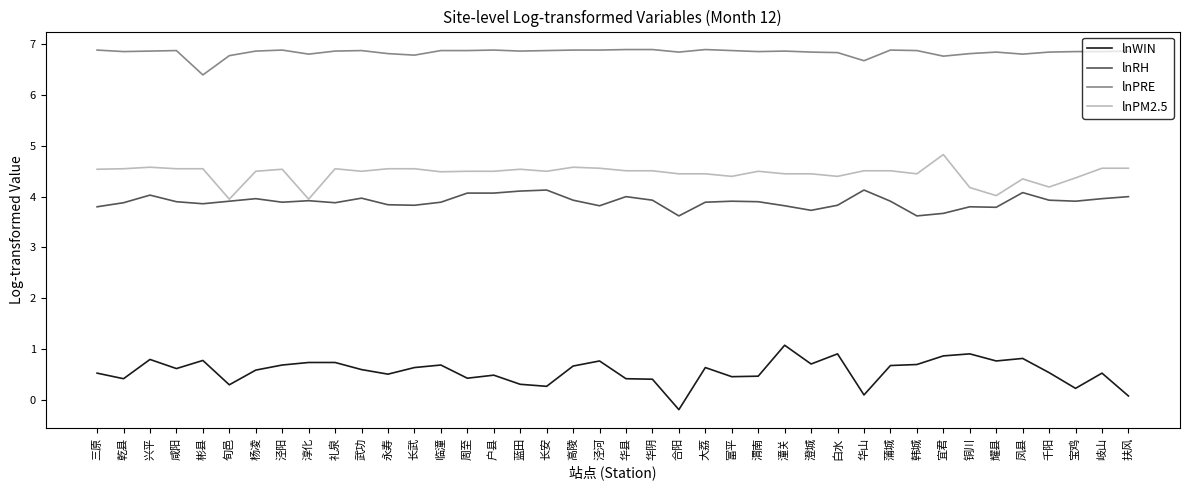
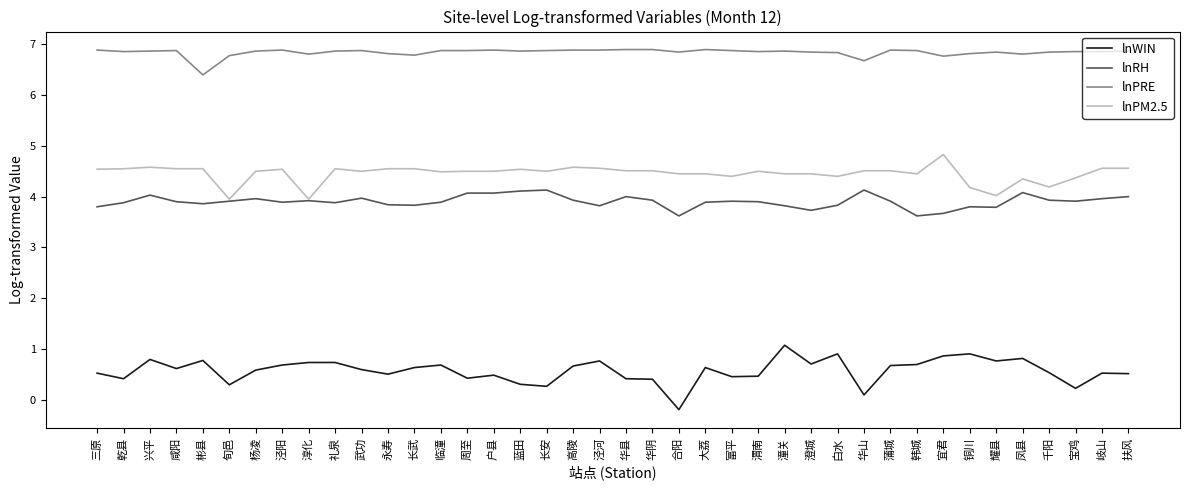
  {
    "lnWIN": {
      "三原": 0.5,
      "乾县": 0.4,
      "兴平": 0.8,
      "咸阳": 0.6,
      "彬县": 0.8,
      "旬邑": 0.3,
      "杨凌": 0.6,
      "泾阳": 0.7,
      "淳化": 0.7,
      "礼泉": 0.7,
      "武功": 0.6,
      "永寿": 0.5,
      "长武": 0.6,
      "临潼": 0.7,
      "周至": 0.4,
      "户县": 0.5,
      "蓝田": 0.3,
      "长安": 0.3,
      "高陵": 0.7,
      "泾河": 0.8,
      "华县": 0.4,
      "华阴": 0.4,
      "合阳": -0.2,
      "大荔": 0.6,
      "富平": 0.5,
      "渭南": 0.5,
      "潼关": 1.1,
      "澄城": 0.7,
      "白水": 0.9,
      "华山": 0.1,
      "蒲城": 0.7,
      "韩城": 0.7,
      "宜君": 0.9,
      "铜川": 0.9,
      "耀县": 0.8,
      "凤县": 0.8,
      "千阳": 0.5,
      "宝鸡": 0.2,
      "岐山": 0.5,
-     "扶风": 0.1
+     "扶风": 0.5
    },
    "lnRH": {
      "三原": 3.8,
      "乾县": 3.9,
      "兴平": 4.0,
      "咸阳": 3.9,
      "彬县": 3.9,
      "杨凌": 4.0,
      "泾阳": 3.9,
      "礼泉": 3.9,
      "武功": 4.0,
      "永寿": 3.8,
      "长武": 3.8,
      "临潼": 3.9,
      "周至": 4.1,
      "户县": 4.1,
      "蓝田": 4.1,
      "长安": 4.1,
      "高陵": 3.9,
      "泾河": 3.8,
      "华县": 4.0,
      "华阴": 3.9,
      "合阳": 3.6,
      "大荔": 3.9,
      "富平": 3.9,
      "渭南": 3.9,
      "潼关": 3.8,
      "澄城": 3.7,
      "白水": 3.8,
      "华山": 4.1,
      "蒲城": 3.9,
      "韩城": 3.6,
      "宜君": 3.7,
      "铜川": 3.8,
      "耀县": 3.8,
      "凤县": 4.1,
      "千阳": 3.9,
      "宝鸡": 3.9,
      "岐山": 4.0,
      "扶风": 4.0
    },
    "lnPRE": {
      "三原": 6.9,
      "乾县": 6.9,
      "兴平": 6.9,
      "咸阳": 6.9,
      "彬县": 6.4,
      "旬邑": 6.8,
      "杨凌": 6.9,
      "泾阳": 6.9,
      "淳化": 6.8,
      "礼泉": 6.9,
      "武功": 6.9,
      "永寿": 6.8,
      "长武": 6.8,
      "临潼": 6.9,
      "周至": 6.9,
      "户县": 6.9,
      "蓝田": 6.9,
      "长安": 6.9,
      "高陵": 6.9,
      "泾河": 6.9,
      "华县": 6.9,
      "华阴": 6.9,
      "合阳": 6.9,
      "大荔": 6.9,
      "富平": 6.9,
      "渭南": 6.9,
      "潼关": 6.9,
      "澄城": 6.9,
      "白水": 6.8,
      "华山": 6.7,
      "蒲城": 6.9,
      "韩城": 6.9,
      "宜君": 6.8,
      "铜川": 6.8,
      "耀县": 6.9,
      "凤县": 6.8,
      "千阳": 6.9,
      "宝鸡": 6.9
    },
    "lnPM2.5": {
      "三原": 4.5,
      "乾县": 4.6,
      "兴平": 4.6,
      "咸阳": 4.6,
      "彬县": 4.6,
      "杨凌": 4.5,
      "泾阳": 4.5,
      "礼泉": 4.6,
      "武功": 4.5,
      "永寿": 4.6,
      "长武": 4.6,
      "临潼": 4.5,
      "周至": 4.5,
      "户县": 4.5,
      "蓝田": 4.5,
      "长安": 4.5,
      "高陵": 4.6,
      "泾河": 4.6,
      "华县": 4.5,
      "华阴": 4.5,
      "合阳": 4.5,
      "大荔": 4.5,
      "富平": 4.4,
      "渭南": 4.5,
      "潼关": 4.5,
      "澄城": 4.5,
      "白水": 4.4,
      "华山": 4.5,
      "蒲城": 4.5,
      "韩城": 4.5,
      "宜君": 4.8,
      "铜川": 4.2,
      "耀县": 4.0,
      "凤县": 4.4,
      "千阳": 4.2,
      "宝鸡": 4.4,
      "岐山": 4.6,
      "扶风": 4.6
    }
  }
